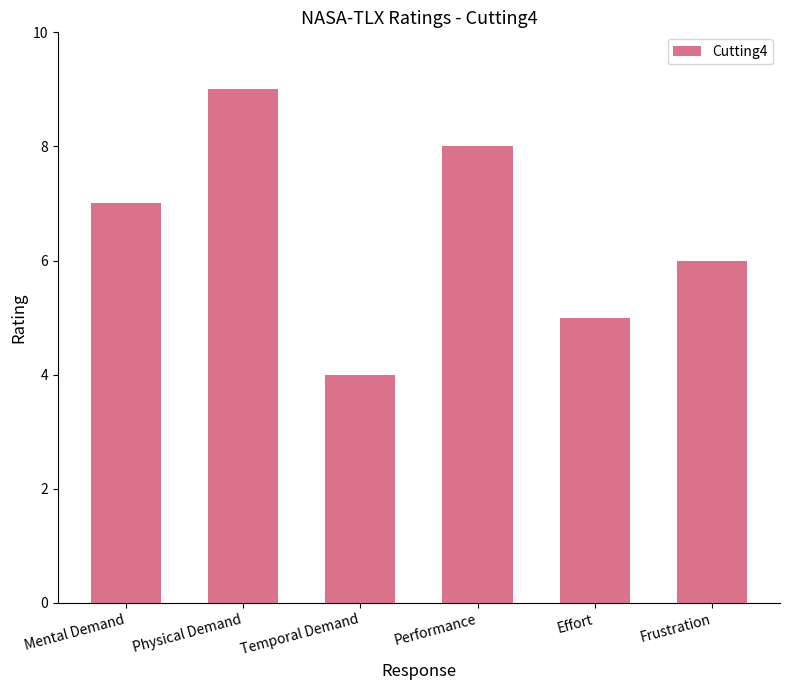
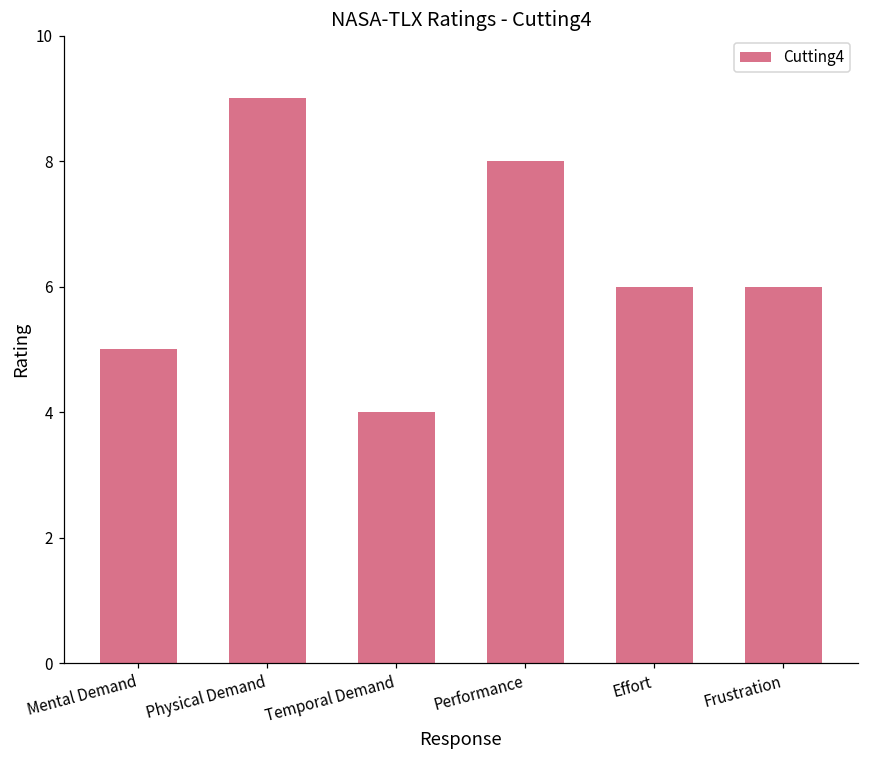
  {
-   "Mental Demand": 7,
+   "Mental Demand": 5,
    "Physical Demand": 9,
    "Temporal Demand": 4,
    "Performance": 8,
-   "Effort": 5,
+   "Effort": 6,
    "Frustration": 6
  }
